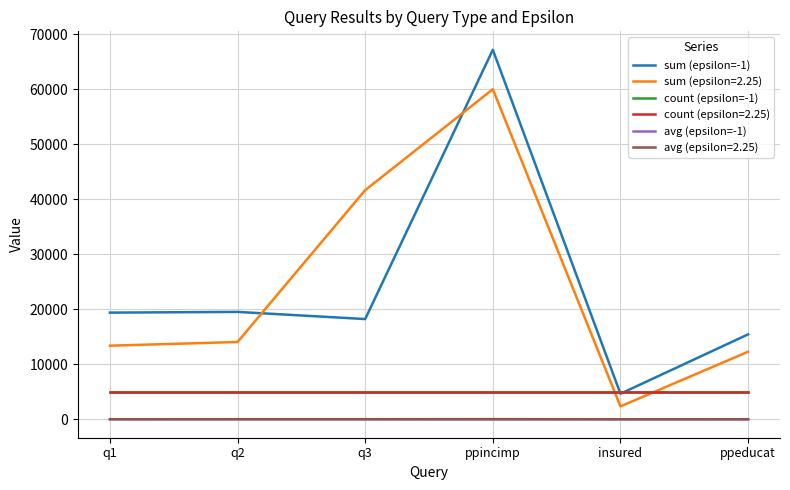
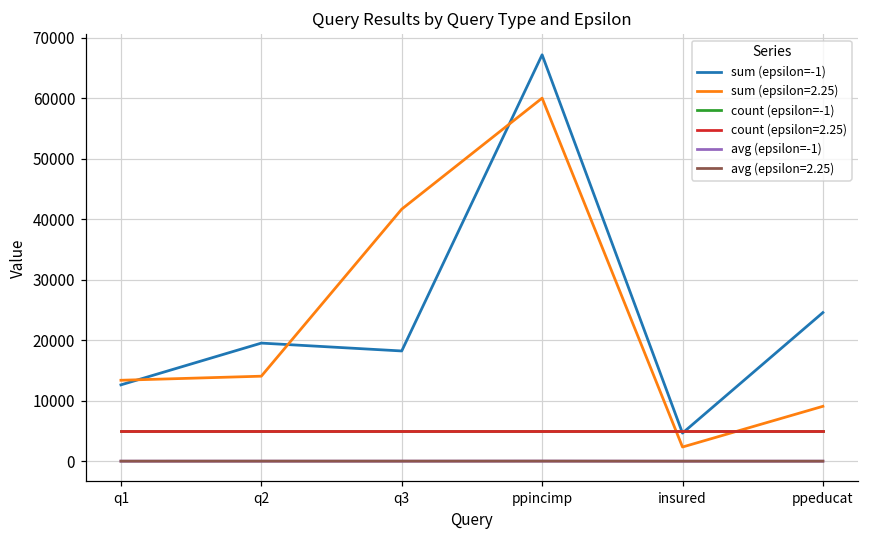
  {
    "sum (epsilon=-1)": {
-     "q1": 19000,
+     "q1": 13000,
      "q2": 20000,
      "q3": 18000,
      "ppincimp": 67000,
-     "ppeducat": 15000
+     "ppeducat": 25000
    },
    "sum (epsilon=2.25)": {
      "q1": 13000,
      "q2": 14000,
      "q3": 42000,
      "ppincimp": 60000,
      "insured": 2000,
-     "ppeducat": 12000
+     "ppeducat": 9000
    },
    "count (epsilon=2.25)": {
      "q1": 5000,
      "q2": 5000,
      "q3": 5000,
      "ppincimp": 5000,
      "ppeducat": 5000
    },
    "avg (epsilon=2.25)": {
      "q1": 0,
      "q2": 0,
      "q3": 0,
      "ppincimp": 0,
      "insured": 0,
      "ppeducat": 0
    }
  }
